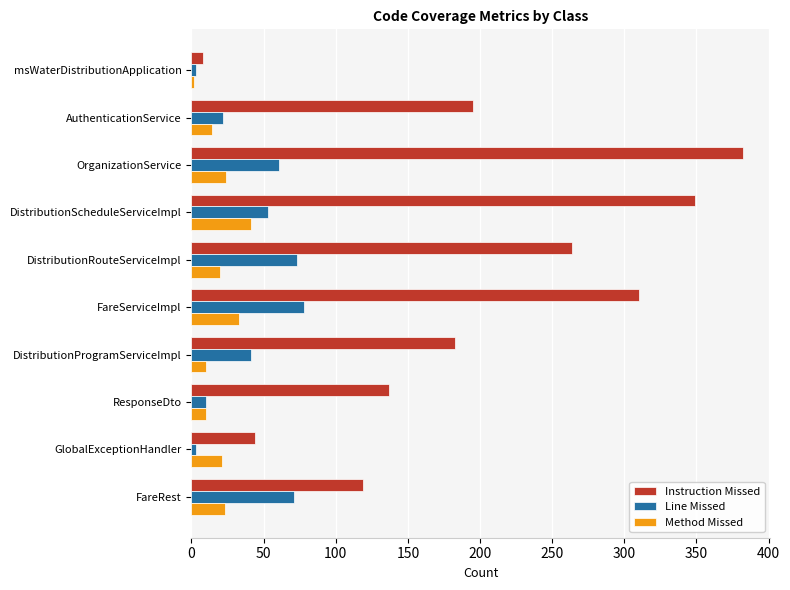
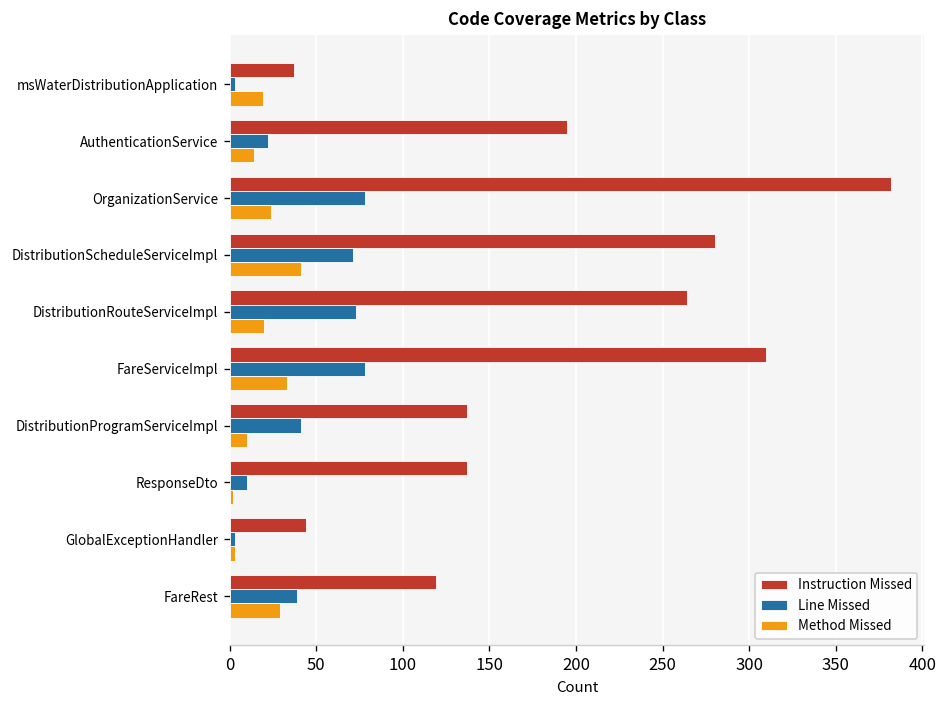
  {
    "Instruction Missed": {
-     "msWaterDistributionApplication": 8,
+     "msWaterDistributionApplication": 37,
      "AuthenticationService": 195,
      "OrganizationService": 382,
-     "DistributionScheduleServiceImpl": 349,
+     "DistributionScheduleServiceImpl": 280,
      "DistributionRouteServiceImpl": 264,
      "FareServiceImpl": 310,
-     "DistributionProgramServiceImpl": 183,
+     "DistributionProgramServiceImpl": 137,
      "ResponseDto": 137,
      "GlobalExceptionHandler": 44,
      "FareRest": 119
    },
    "Line Missed": {
      "msWaterDistributionApplication": 3,
      "AuthenticationService": 22,
-     "OrganizationService": 61,
-     "DistributionScheduleServiceImpl": 53,
+     "OrganizationService": 78,
+     "DistributionScheduleServiceImpl": 71,
      "DistributionRouteServiceImpl": 73,
      "FareServiceImpl": 78,
      "DistributionProgramServiceImpl": 41,
      "ResponseDto": 10,
      "GlobalExceptionHandler": 3,
-     "FareRest": 71
+     "FareRest": 39
    },
    "Method Missed": {
-     "msWaterDistributionApplication": 2,
+     "msWaterDistributionApplication": 19,
      "AuthenticationService": 14,
      "OrganizationService": 24,
      "DistributionScheduleServiceImpl": 41,
      "DistributionRouteServiceImpl": 20,
      "FareServiceImpl": 33,
      "DistributionProgramServiceImpl": 10,
-     "ResponseDto": 10,
-     "GlobalExceptionHandler": 21,
-     "FareRest": 23
+     "ResponseDto": 2,
+     "GlobalExceptionHandler": 3,
+     "FareRest": 29
    }
  }
